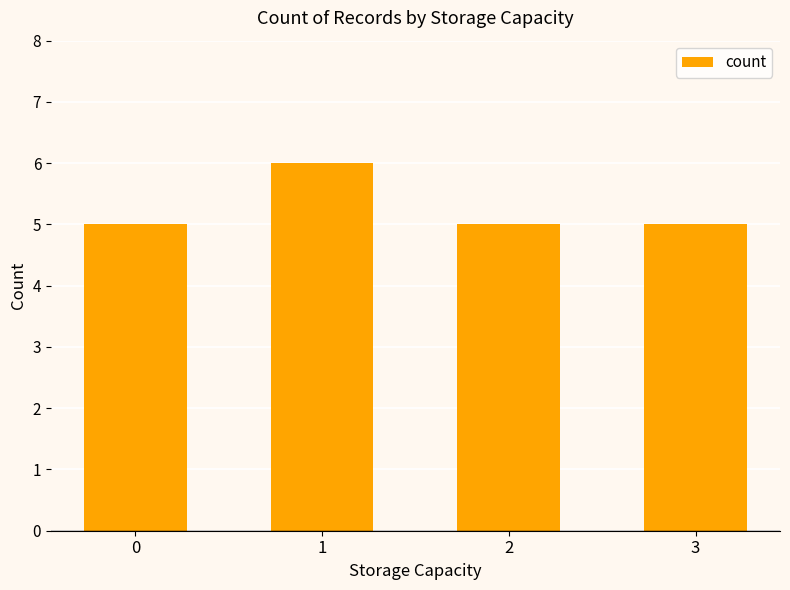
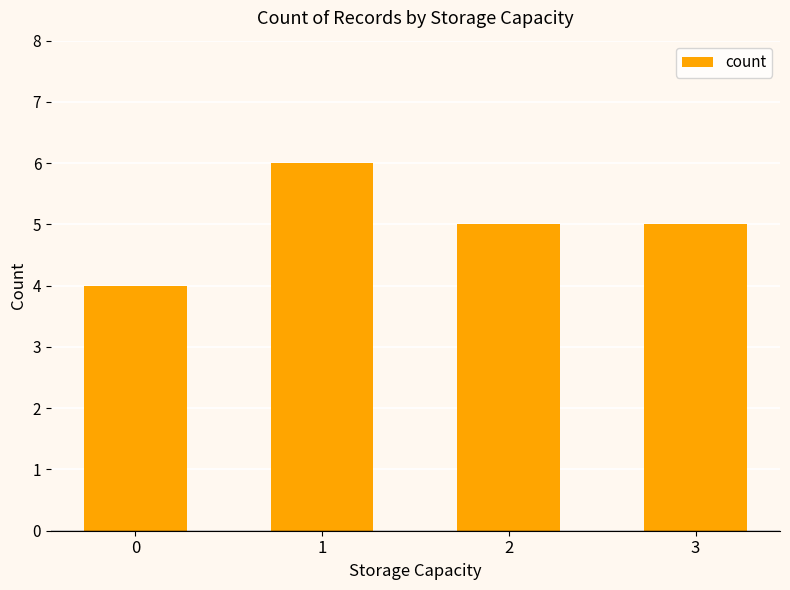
  {
-   "0": 5,
+   "0": 4,
    "1": 6,
    "2": 5,
    "3": 5
  }
